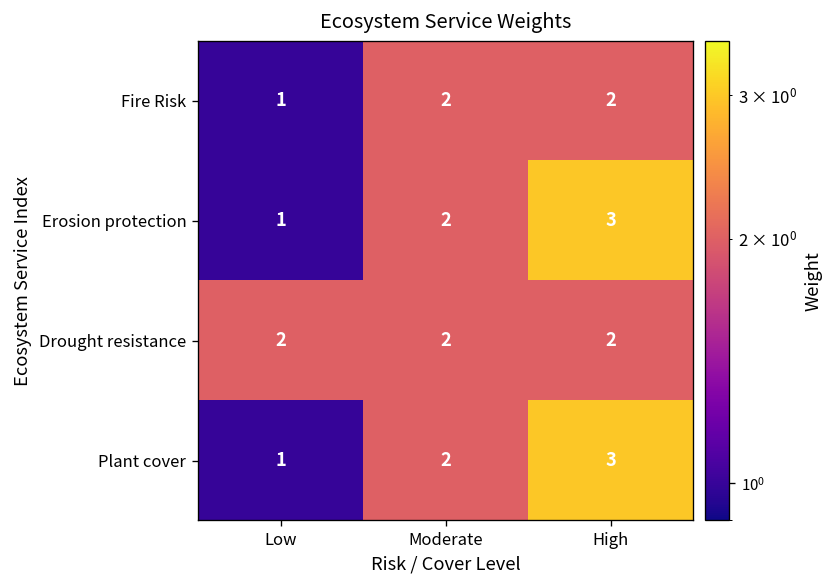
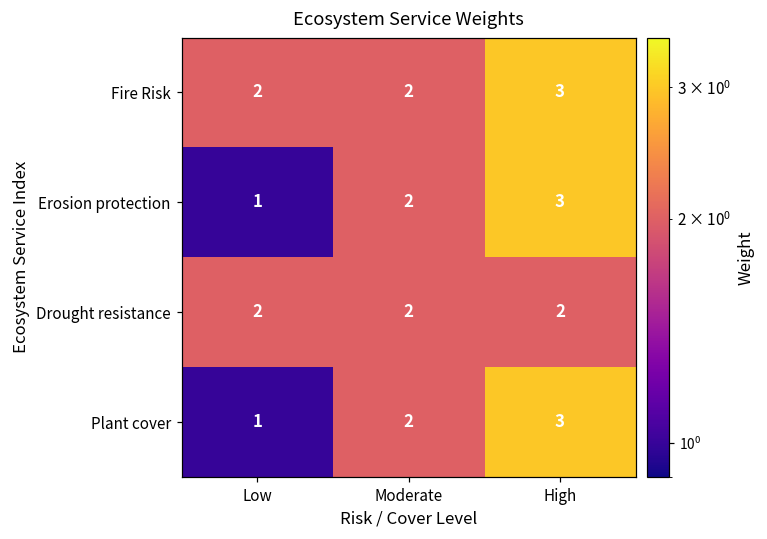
  {
    "Fire Risk": {
-     "Low": 1,
+     "Low": 2,
      "Moderate": 2,
-     "High": 2
+     "High": 3
    },
    "Erosion protection": {
      "Low": 1,
      "Moderate": 2,
      "High": 3
    },
    "Drought resistance": {
      "Low": 2,
      "Moderate": 2,
      "High": 2
    },
    "Plant cover": {
      "Low": 1,
      "Moderate": 2,
      "High": 3
    }
  }
